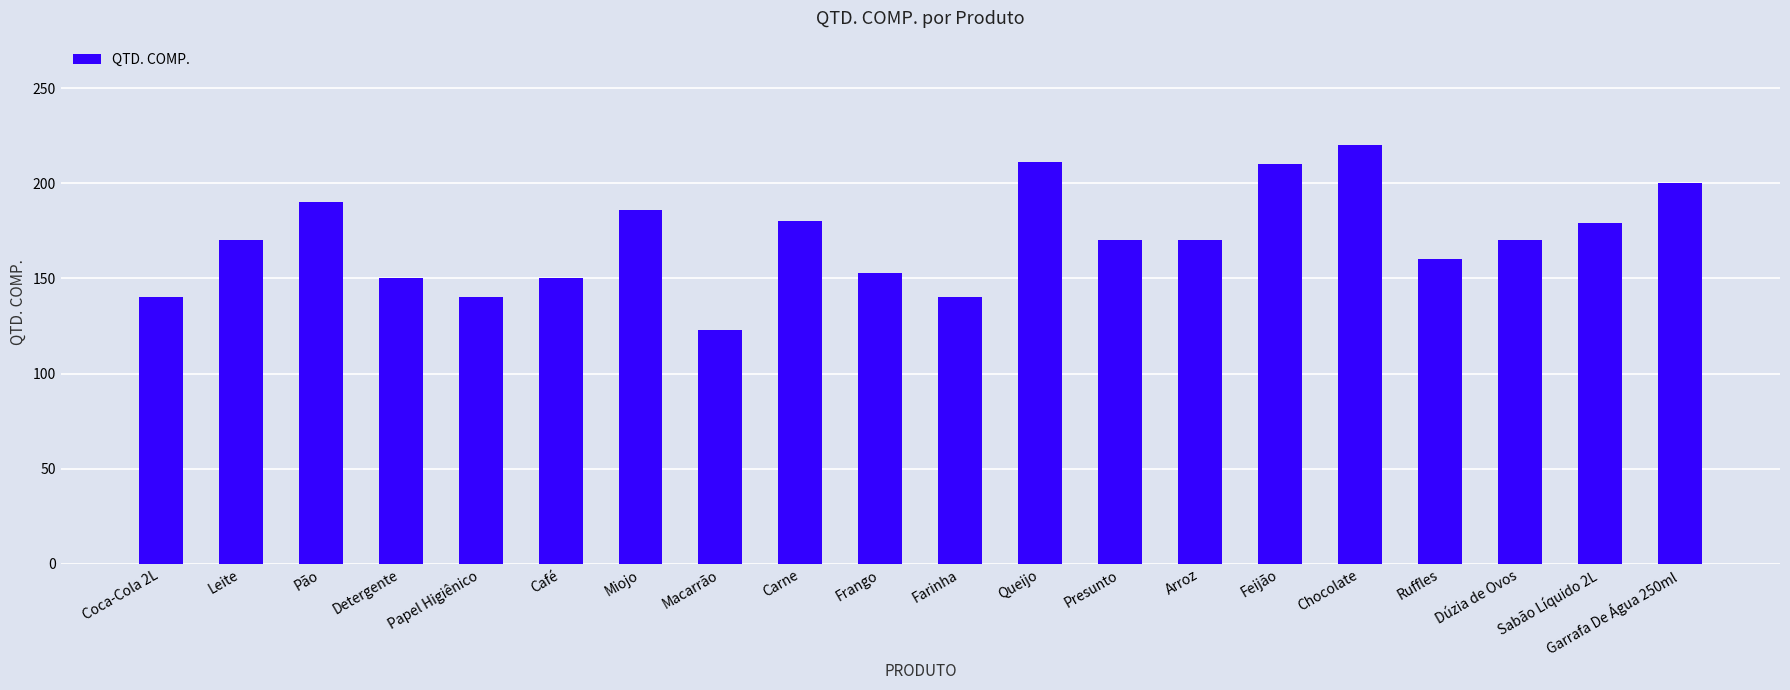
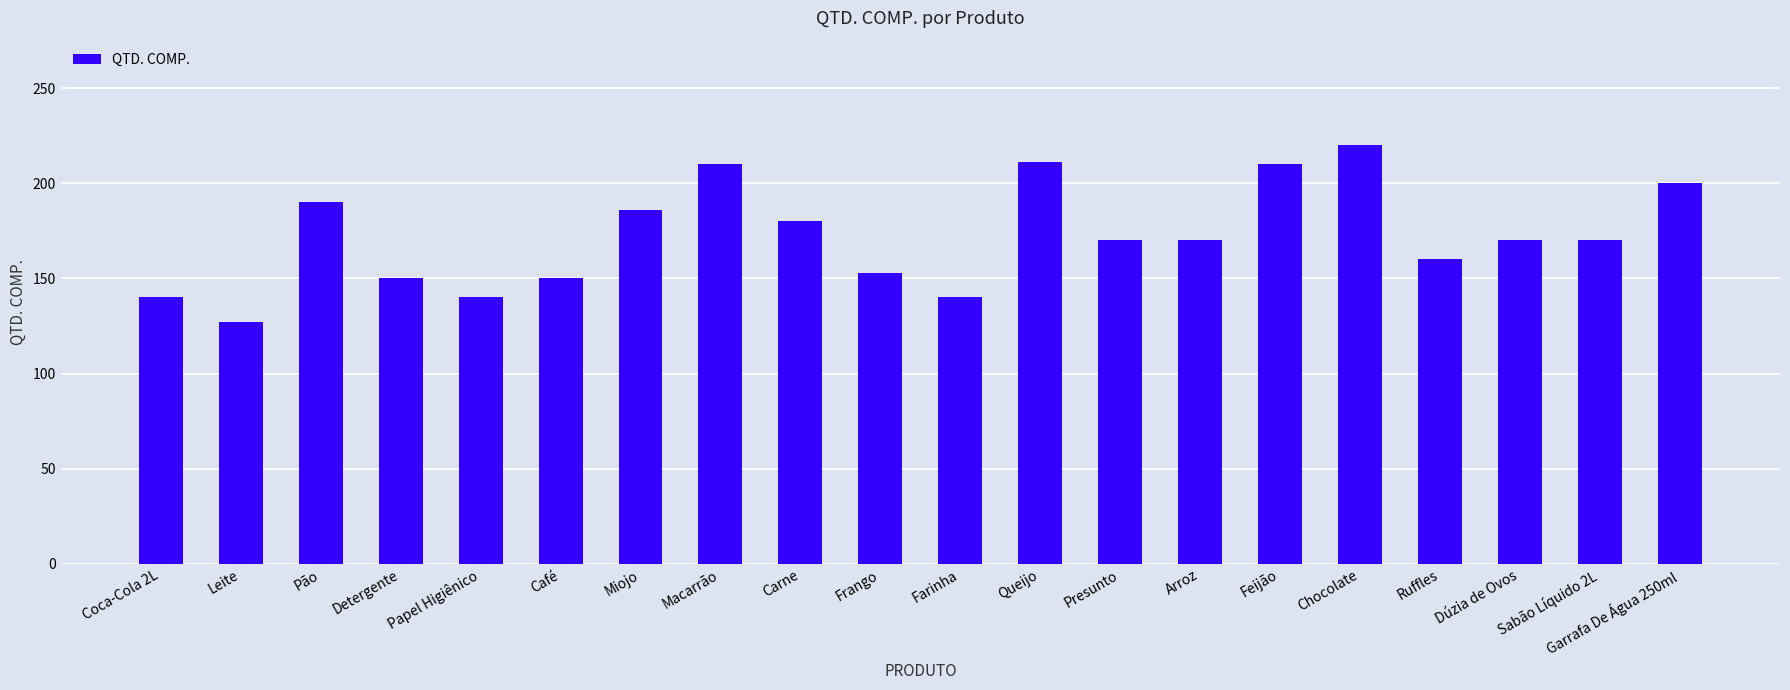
  {
    "Coca-Cola 2L": 140,
-   "Leite": 170,
+   "Leite": 127,
    "Pão": 190,
    "Detergente": 150,
    "Papel Higiênico": 140,
    "Café": 150,
    "Miojo": 186,
-   "Macarrão": 123,
+   "Macarrão": 210,
    "Carne": 180,
    "Frango": 153,
    "Farinha": 140,
    "Queijo": 211,
    "Presunto": 170,
    "Arroz": 170,
    "Feijão": 210,
    "Chocolate": 220,
    "Ruffles": 160,
    "Dúzia de Ovos": 170,
-   "Sabão Líquido 2L": 179,
+   "Sabão Líquido 2L": 170,
    "Garrafa De Água 250ml": 200
  }
